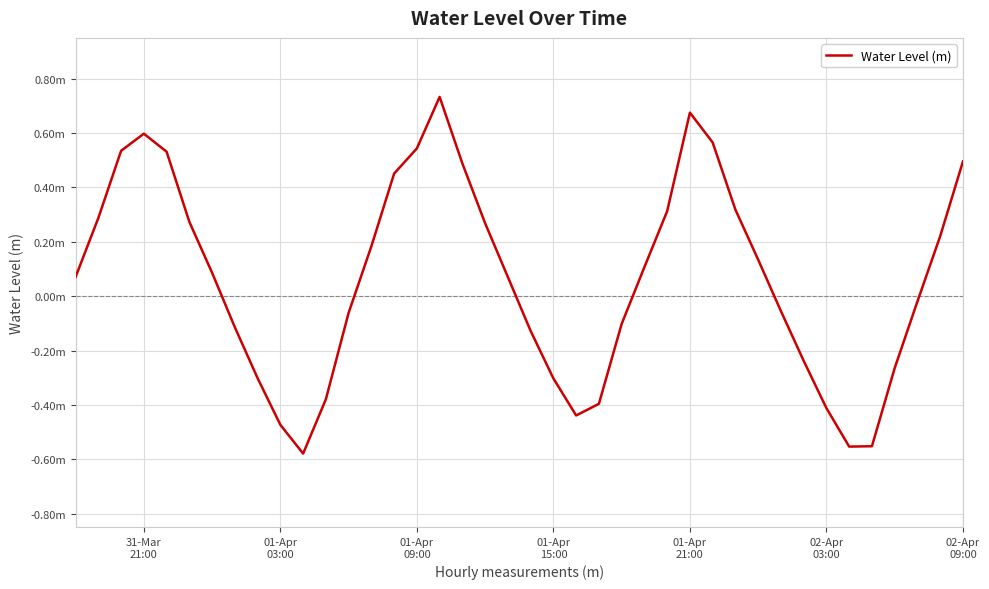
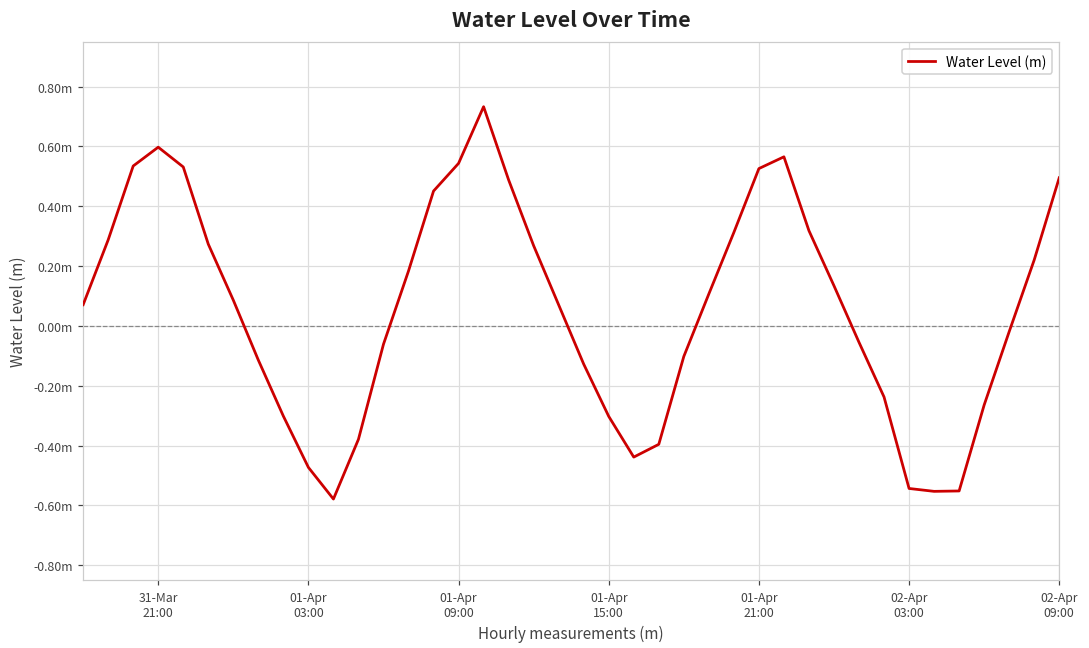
  {
    "31-Mar 21:00": "0.60m",
    "01-Apr 03:00": "-0.47m",
    "01-Apr 09:00": "0.54m",
    "01-Apr 15:00": "-0.30m",
-   "01-Apr 21:00": "0.68m",
-   "02-Apr 03:00": "-0.41m",
+   "01-Apr 21:00": "0.53m",
+   "02-Apr 03:00": "-0.54m",
    "02-Apr 09:00": "0.50m"
  }
